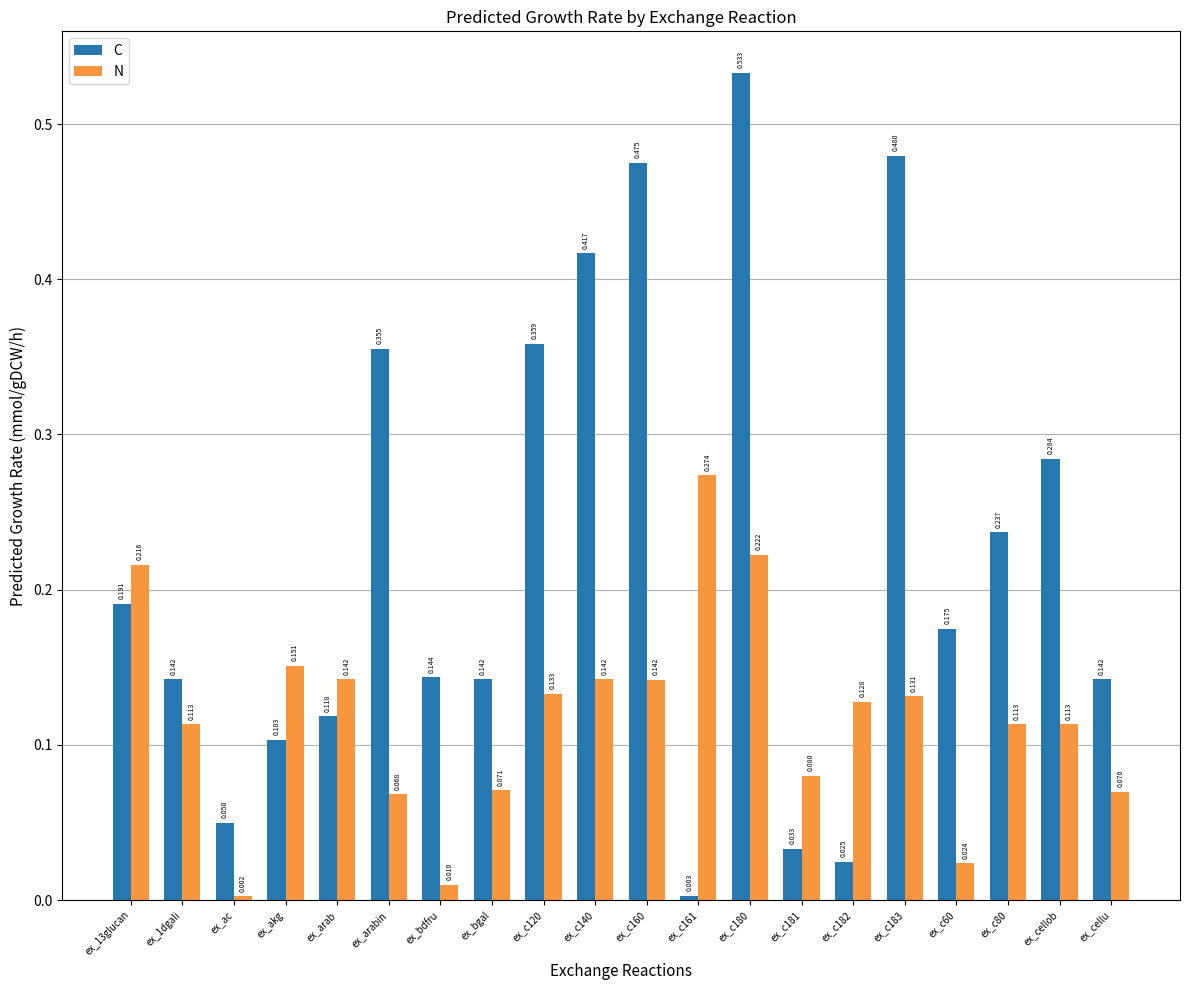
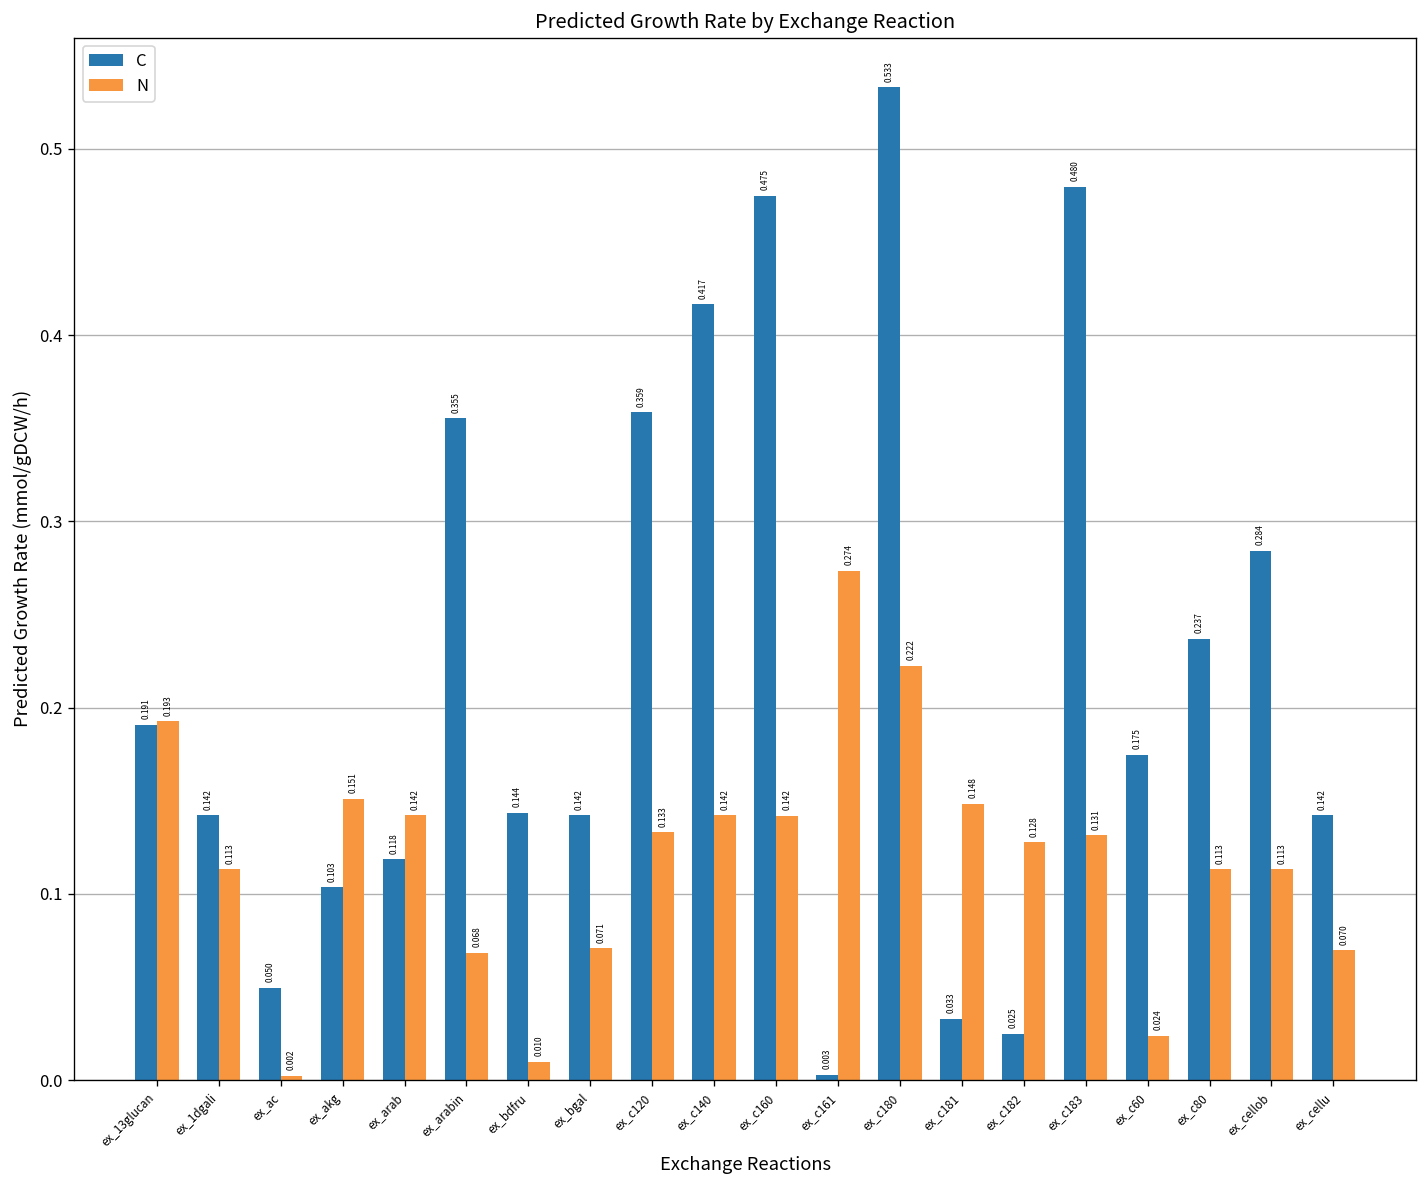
  {
    "C": {
      "ex_13glucan": 0.191,
      "ex_1dgali": 0.142,
      "ex_ac": 0.050,
      "ex_akg": 0.103,
      "ex_arab": 0.118,
      "ex_arabin": 0.355,
      "ex_bdfru": 0.144,
      "ex_bgal": 0.142,
      "ex_c120": 0.359,
      "ex_c140": 0.417,
      "ex_c160": 0.475,
      "ex_c161": 0.003,
      "ex_c180": 0.533,
      "ex_c181": 0.033,
      "ex_c182": 0.025,
      "ex_c183": 0.480,
      "ex_c60": 0.175,
      "ex_c80": 0.237,
      "ex_cellob": 0.284,
      "ex_cellu": 0.142
    },
    "N": {
-     "ex_13glucan": 0.216,
+     "ex_13glucan": 0.193,
      "ex_1dgali": 0.113,
      "ex_ac": 0.002,
      "ex_akg": 0.151,
      "ex_arab": 0.142,
      "ex_arabin": 0.068,
      "ex_bdfru": 0.010,
      "ex_bgal": 0.071,
      "ex_c120": 0.133,
      "ex_c140": 0.142,
      "ex_c160": 0.142,
      "ex_c161": 0.274,
      "ex_c180": 0.222,
-     "ex_c181": 0.080,
+     "ex_c181": 0.148,
      "ex_c182": 0.128,
      "ex_c183": 0.131,
      "ex_c60": 0.024,
      "ex_c80": 0.113,
      "ex_cellob": 0.113,
      "ex_cellu": 0.070
    }
  }
